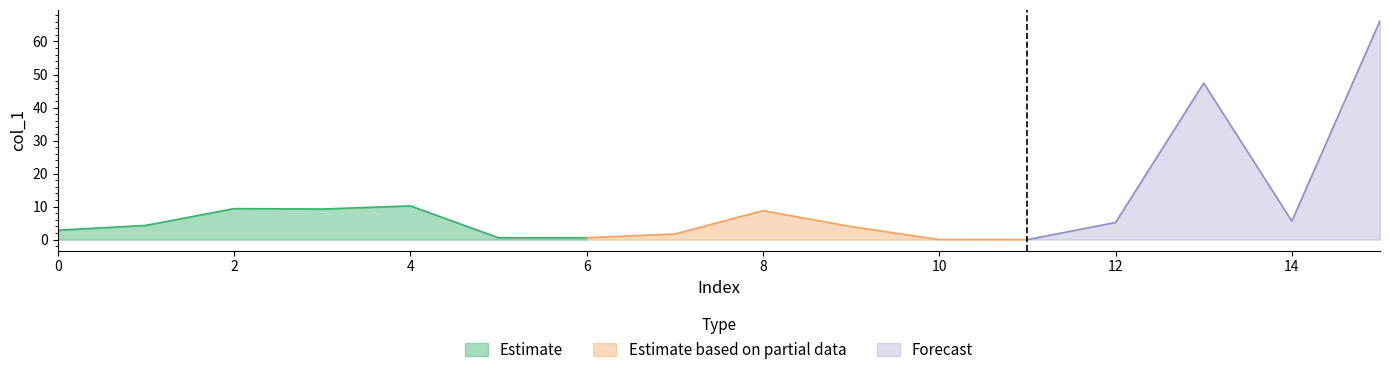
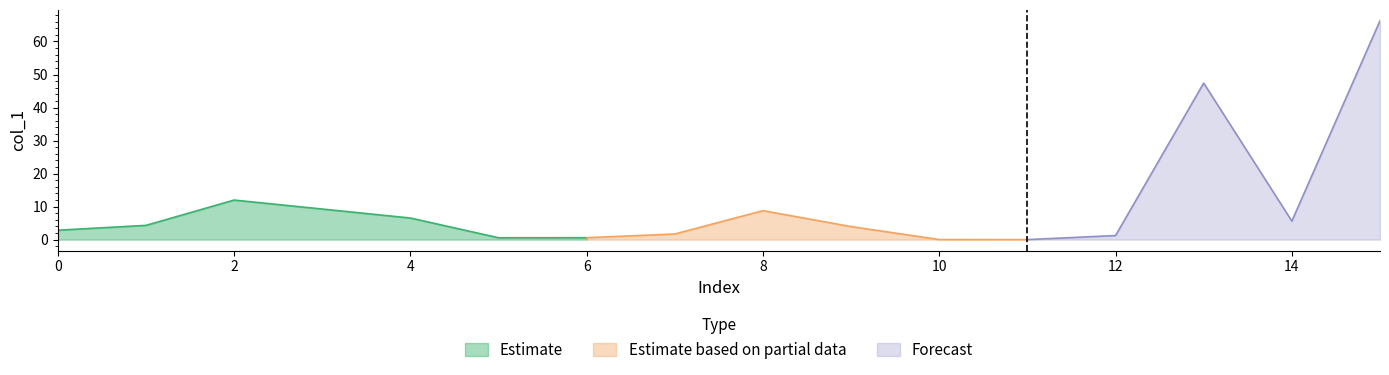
  {
    "Estimate": {
      "0": 3,
-     "2": 9,
-     "4": 10
+     "2": 12,
+     "4": 7
    },
    "Estimate based on partial data": {
      "8": 9,
      "10": 0
    },
    "Forecast": {
-     "12": 5,
+     "12": 1,
      "14": 6
    }
  }
